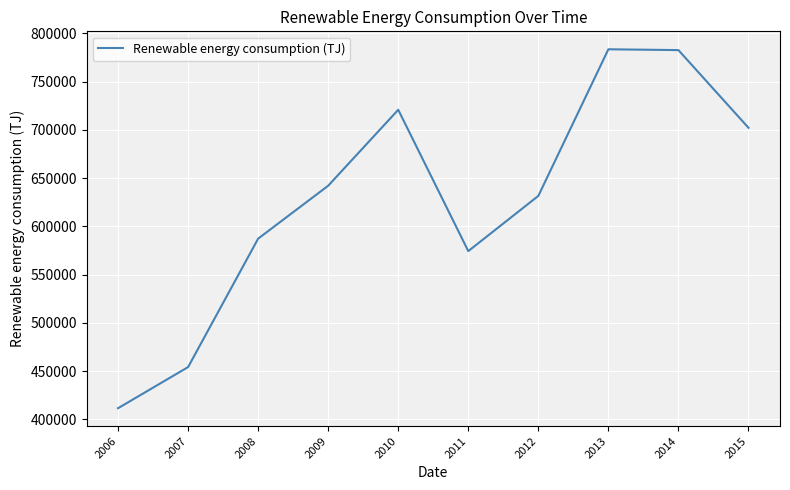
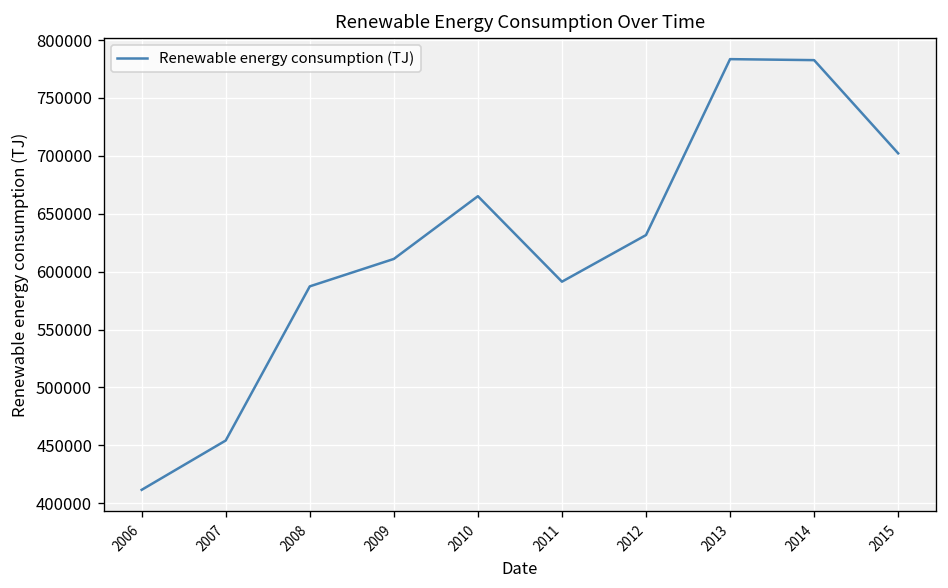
  {
    "2006": 410000,
    "2007": 450000,
    "2008": 590000,
-   "2009": 640000,
-   "2010": 720000,
-   "2011": 570000,
+   "2009": 610000,
+   "2010": 670000,
+   "2011": 590000,
    "2012": 630000,
    "2013": 780000,
    "2014": 780000,
    "2015": 700000
  }
